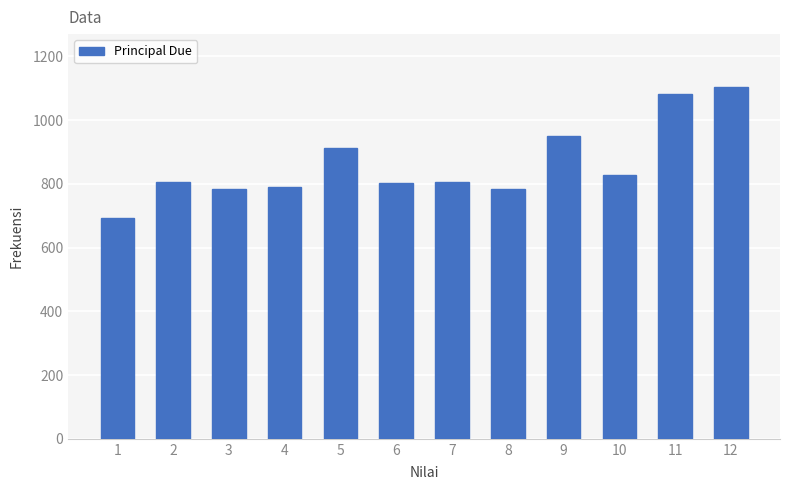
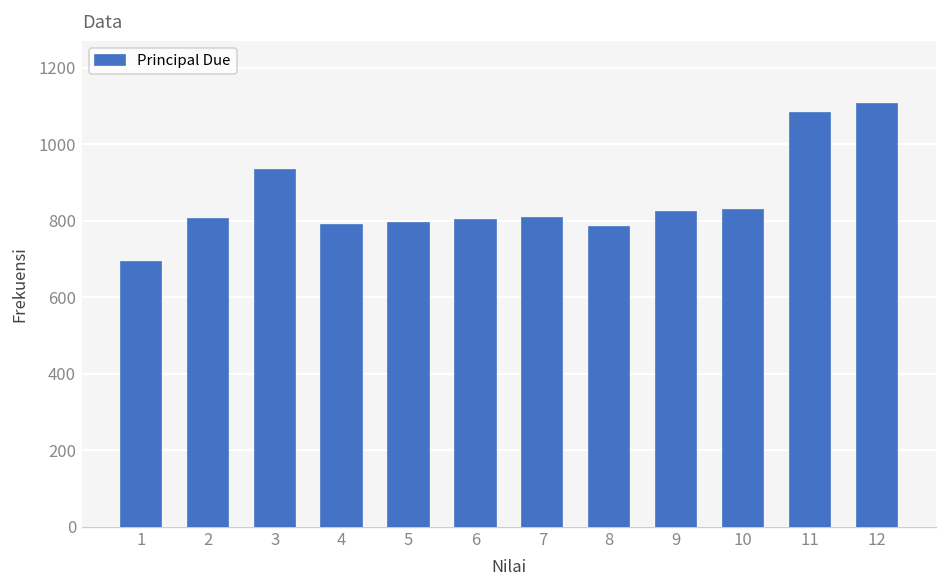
  {
    "1": 690,
    "2": 810,
-   "3": 780,
+   "3": 930,
    "4": 790,
-   "5": 910,
+   "5": 790,
    "6": 800,
    "7": 810,
    "8": 780,
-   "9": 950,
+   "9": 820,
    "10": 830,
    "11": 1080,
    "12": 1100
  }
